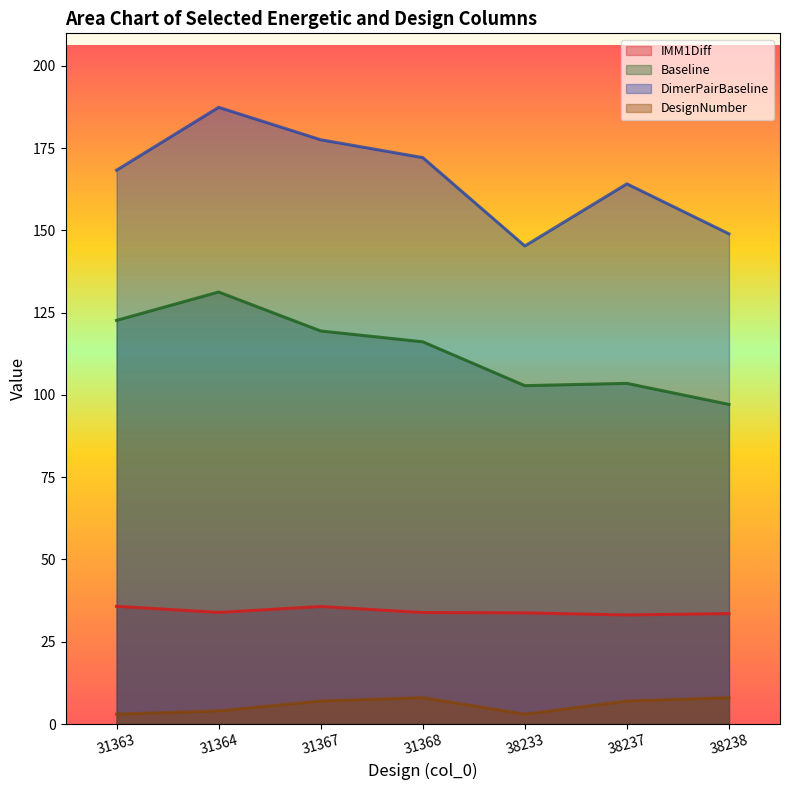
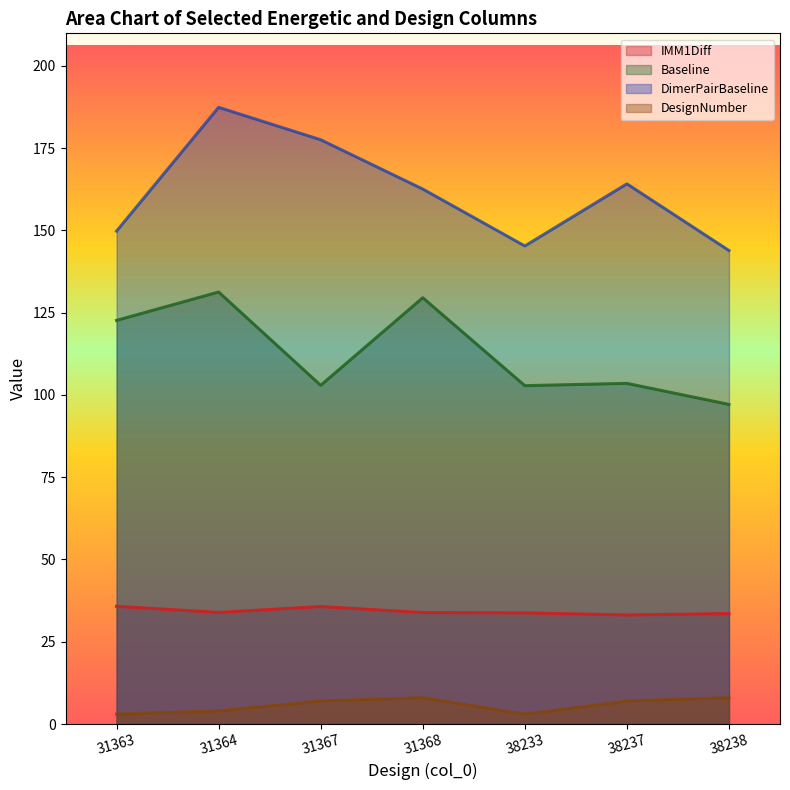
  {
    "Baseline": {
      "31363": 123,
      "31364": 131,
-     "31367": 119,
-     "31368": 116,
+     "31367": 103,
+     "31368": 130,
      "38233": 103,
      "38237": 104,
      "38238": 97
    },
    "DimerPairBaseline": {
-     "31363": 168,
+     "31363": 150,
      "31364": 187,
      "31367": 178,
-     "31368": 172,
+     "31368": 163,
      "38233": 145,
      "38237": 164,
-     "38238": 149
+     "38238": 144
    }
  }
